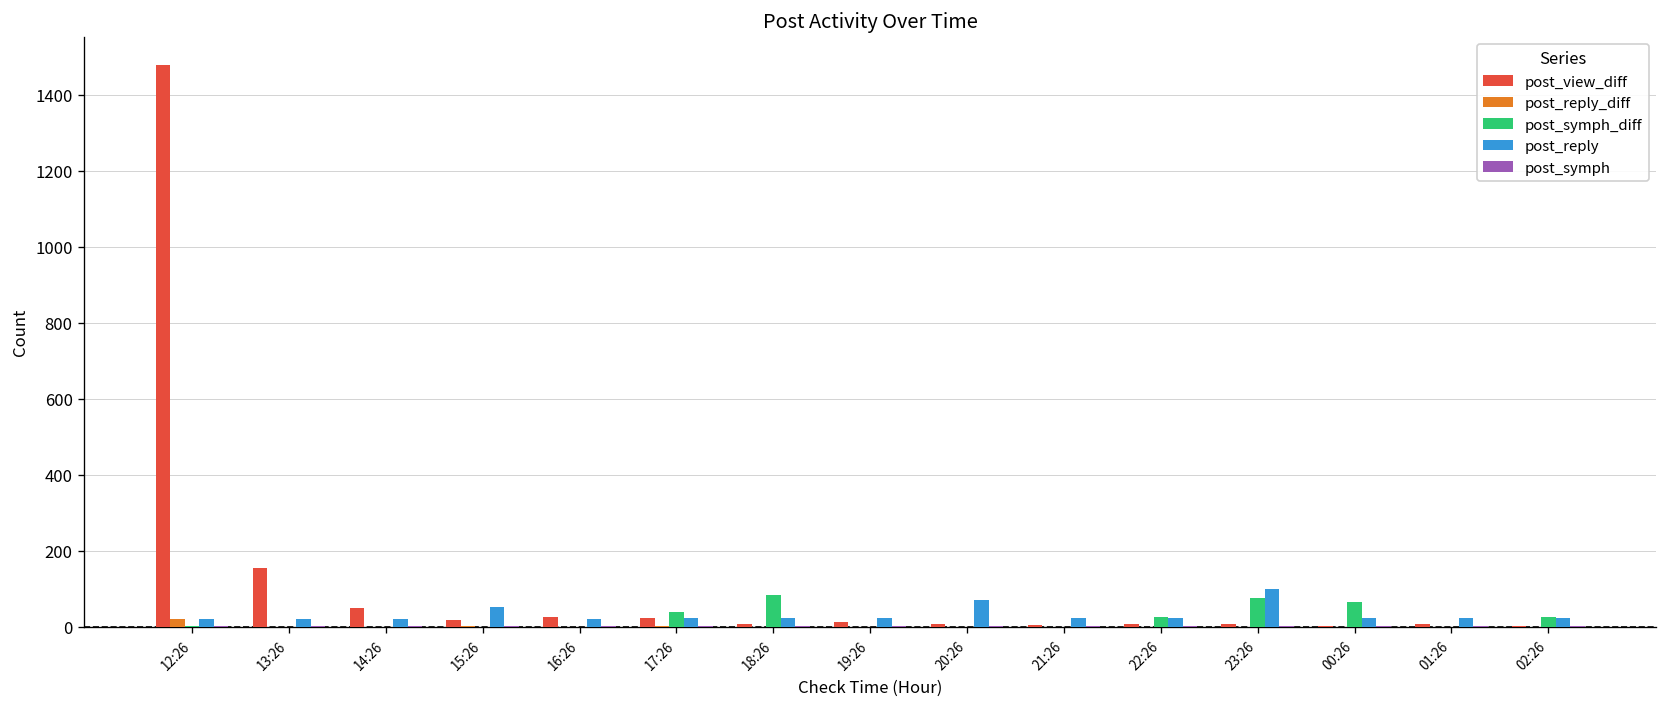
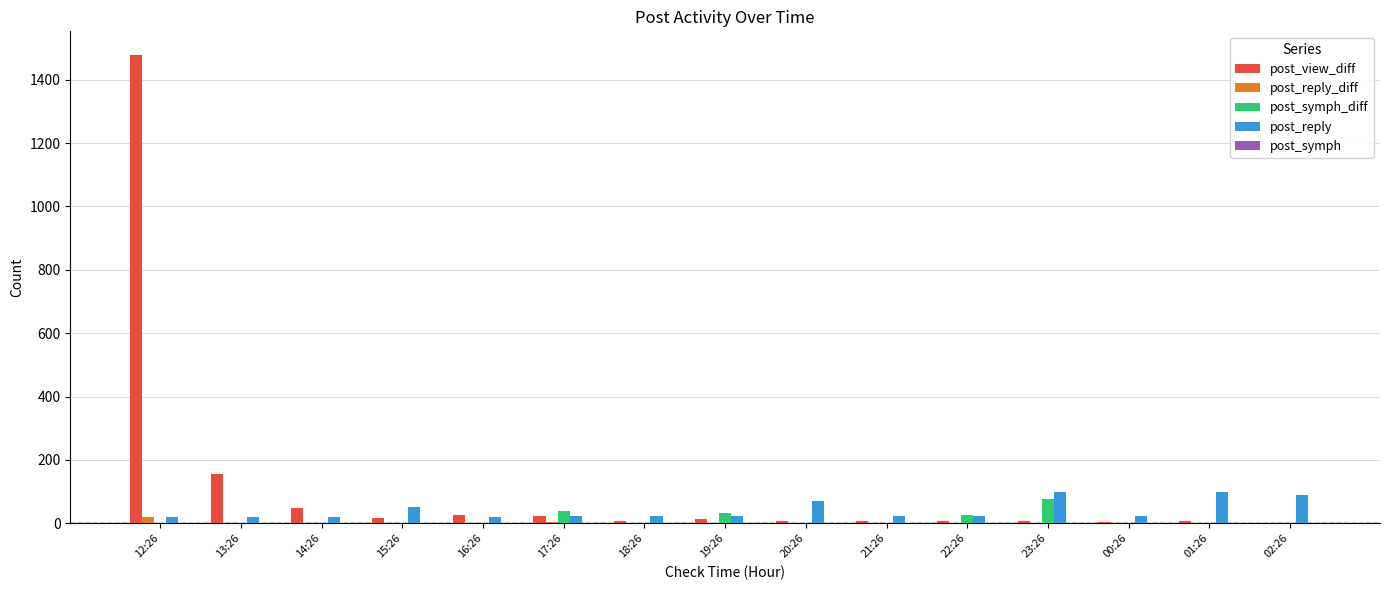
  {
    "post_symph_diff": {
      "13:26": 0,
      "14:26": 0,
      "15:26": 0,
      "16:26": 0,
      "17:26": 40,
-     "18:26": 80,
-     "19:26": 0,
+     "18:26": 0,
+     "19:26": 30,
      "20:26": 0,
      "21:26": 0,
      "22:26": 30,
      "23:26": 80,
-     "00:26": 70,
+     "00:26": 0,
      "01:26": 0,
-     "02:26": 30
+     "02:26": 0
    },
    "post_reply": {
      "12:26": 20,
      "13:26": 20,
      "14:26": 20,
      "15:26": 50,
      "16:26": 20,
      "17:26": 20,
      "18:26": 20,
      "19:26": 20,
      "20:26": 70,
      "21:26": 20,
      "22:26": 20,
      "23:26": 100,
      "00:26": 20,
-     "01:26": 20,
-     "02:26": 20
+     "01:26": 100,
+     "02:26": 90
    }
  }
